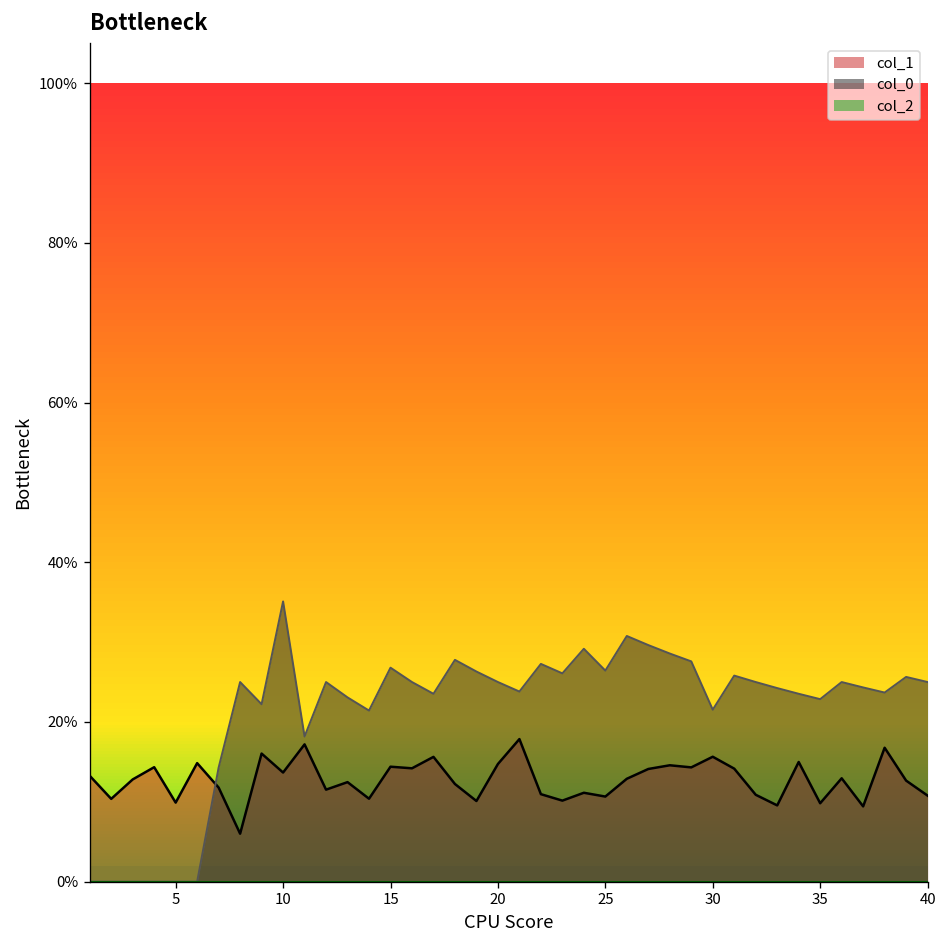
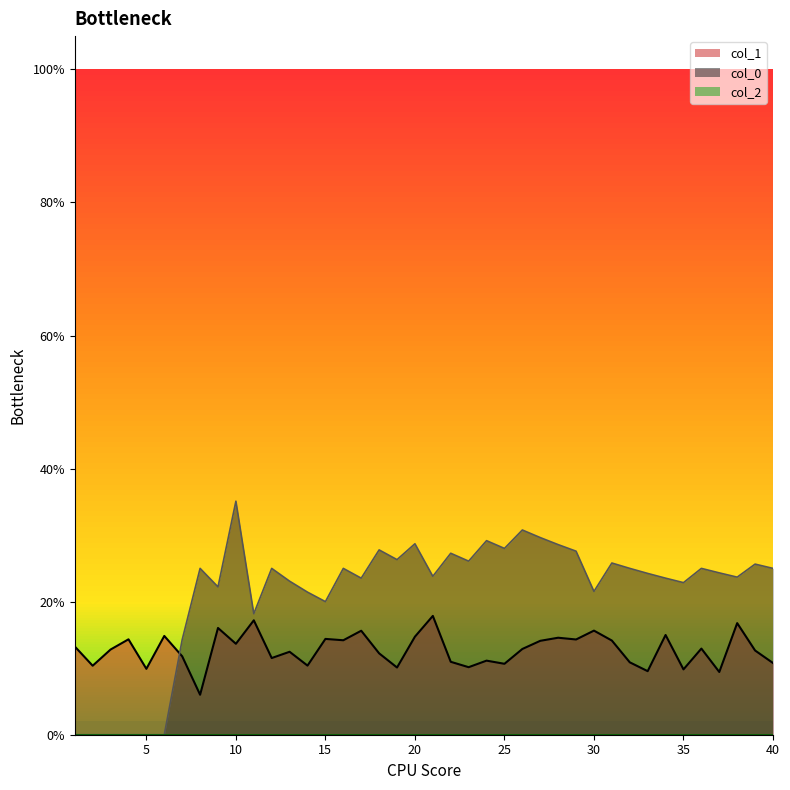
  {
    "col_0": {
      "10": "35%",
-     "15": "27%",
-     "20": "25%",
-     "25": "26%",
+     "15": "20%",
+     "20": "29%",
+     "25": "28%",
      "30": "22%",
      "35": "23%"
    },
    "col_2": {
      "10": "0%",
      "15": "0%",
      "20": "0%",
      "25": "0%",
      "30": "0%",
      "35": "0%",
      "40": "0%"
    }
  }
